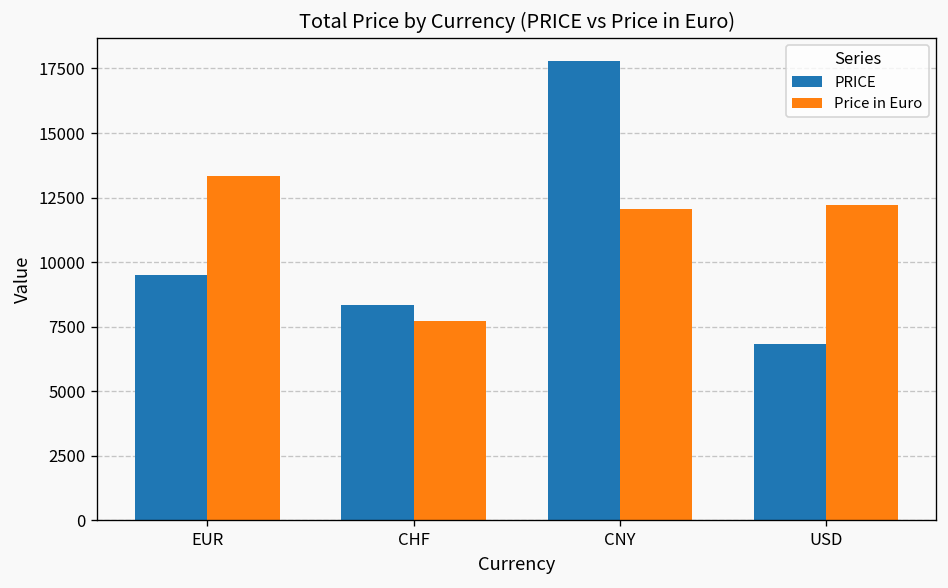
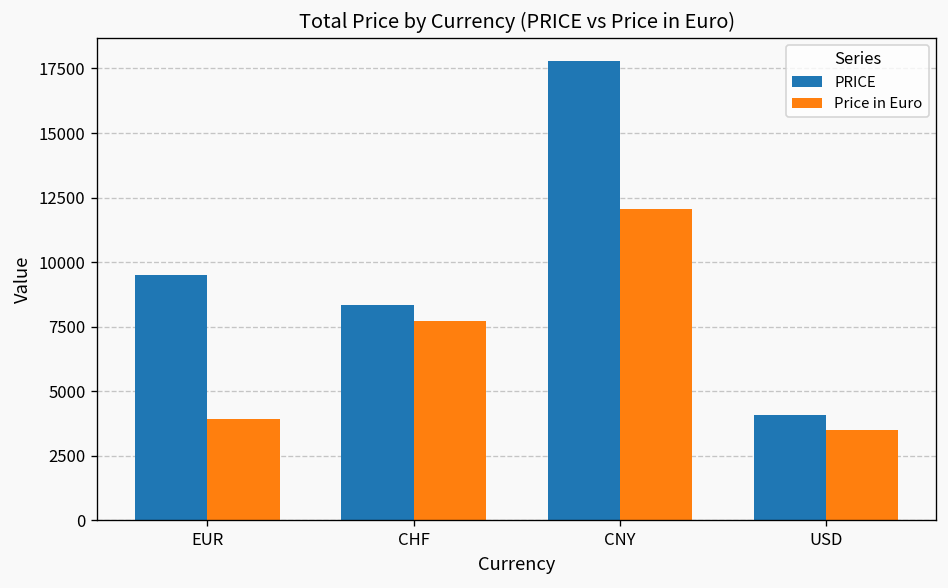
  {
    "PRICE": {
      "EUR": 9500,
      "CHF": 8300,
      "CNY": 17800,
-     "USD": 6800
+     "USD": 4100
    },
    "Price in Euro": {
-     "EUR": 13300,
+     "EUR": 3900,
      "CHF": 7700,
      "CNY": 12000,
-     "USD": 12200
+     "USD": 3500
    }
  }
